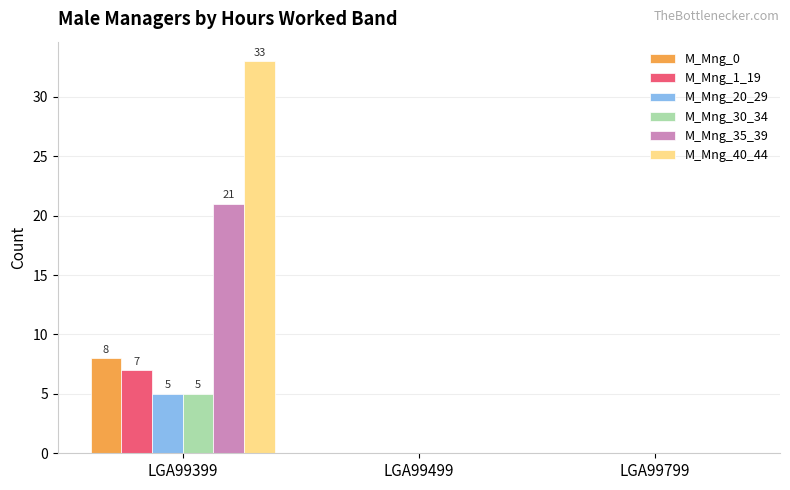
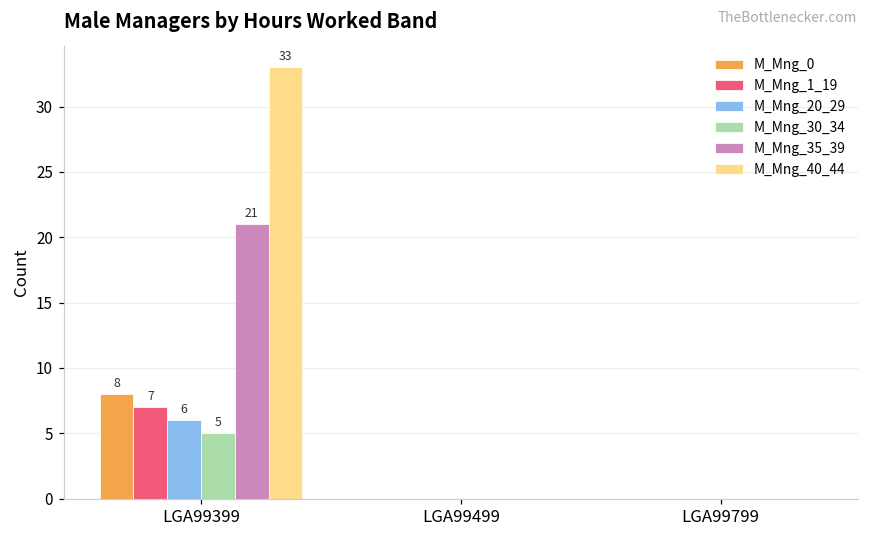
  {
    "M_Mng_0": {
      "LGA99399": 8
    },
    "M_Mng_1_19": {
      "LGA99399": 7
    },
    "M_Mng_20_29": {
-     "LGA99399": 5
+     "LGA99399": 6
    },
    "M_Mng_30_34": {
      "LGA99399": 5
    },
    "M_Mng_35_39": {
      "LGA99399": 21
    },
    "M_Mng_40_44": {
      "LGA99399": 33
    }
  }
